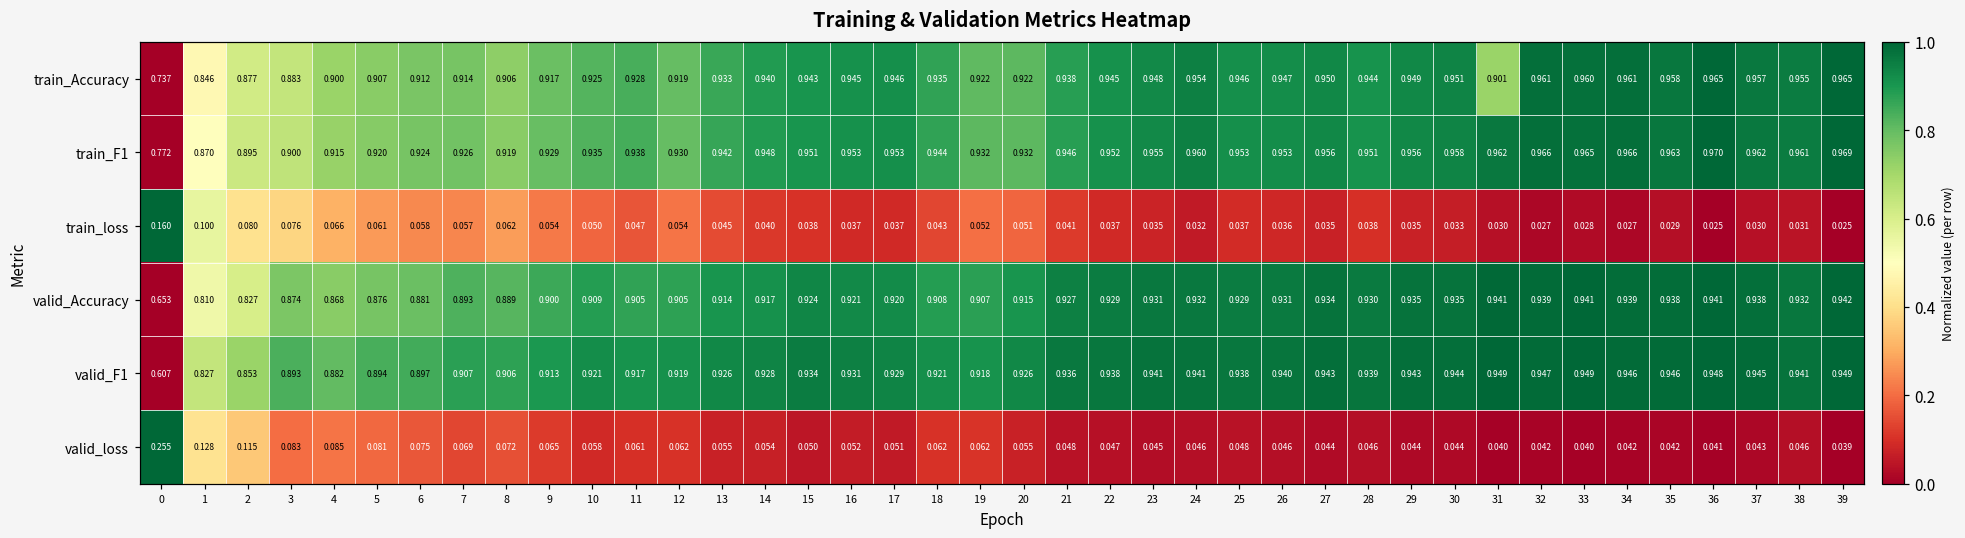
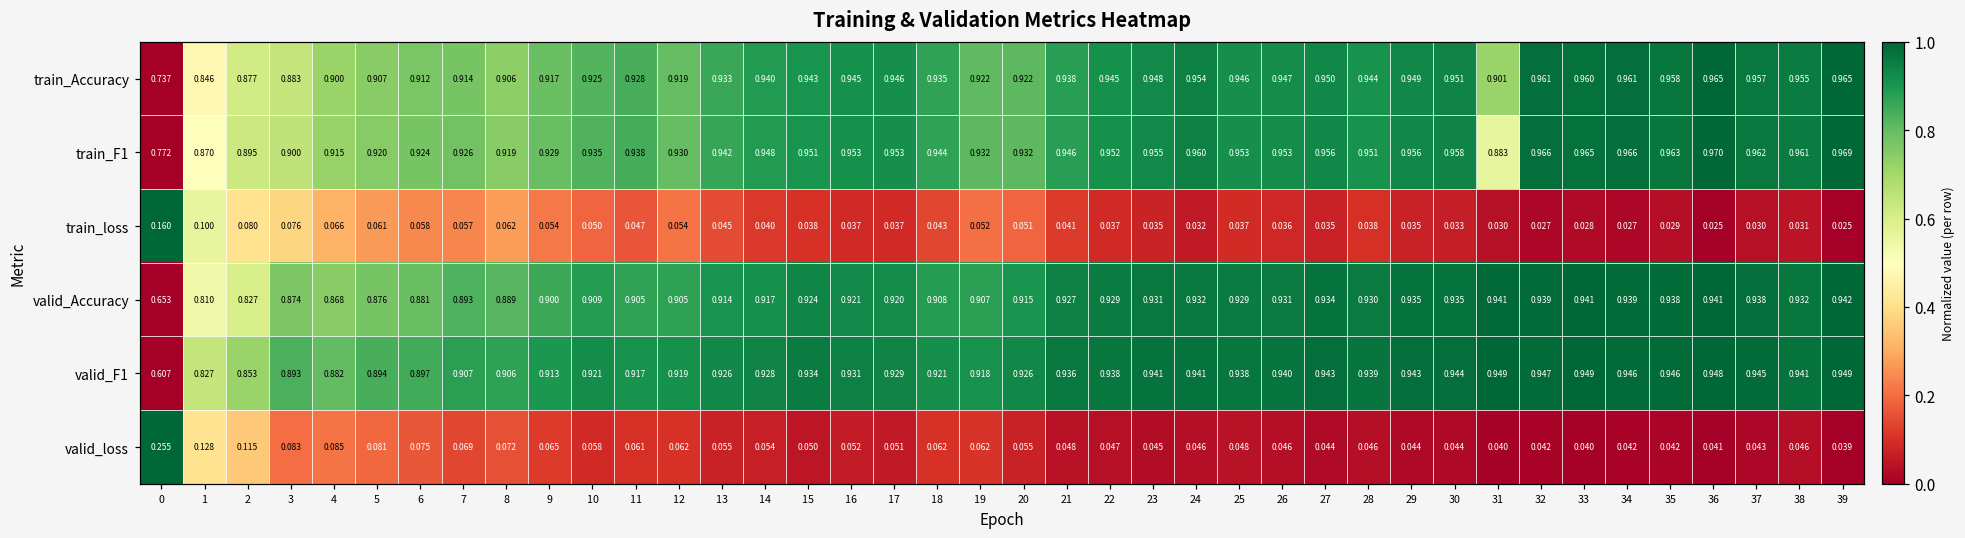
  {
    "train_F1": {
      "0": 0.772,
      "1": 0.870,
      "2": 0.895,
      "3": 0.900,
      "4": 0.915,
      "5": 0.920,
      "6": 0.924,
      "7": 0.926,
      "8": 0.919,
      "9": 0.929,
      "10": 0.935,
      "11": 0.938,
      "12": 0.930,
      "13": 0.942,
      "14": 0.948,
      "15": 0.951,
      "16": 0.953,
      "17": 0.953,
      "18": 0.944,
      "19": 0.932,
      "20": 0.932,
      "21": 0.946,
      "22": 0.952,
      "23": 0.955,
      "24": 0.960,
      "25": 0.953,
      "26": 0.953,
      "27": 0.956,
      "28": 0.951,
      "29": 0.956,
      "30": 0.958,
-     "31": 0.962,
+     "31": 0.883,
      "32": 0.966,
      "33": 0.965,
      "34": 0.966,
      "35": 0.963,
      "36": 0.970,
      "37": 0.962,
      "38": 0.961,
      "39": 0.969
    }
  }
